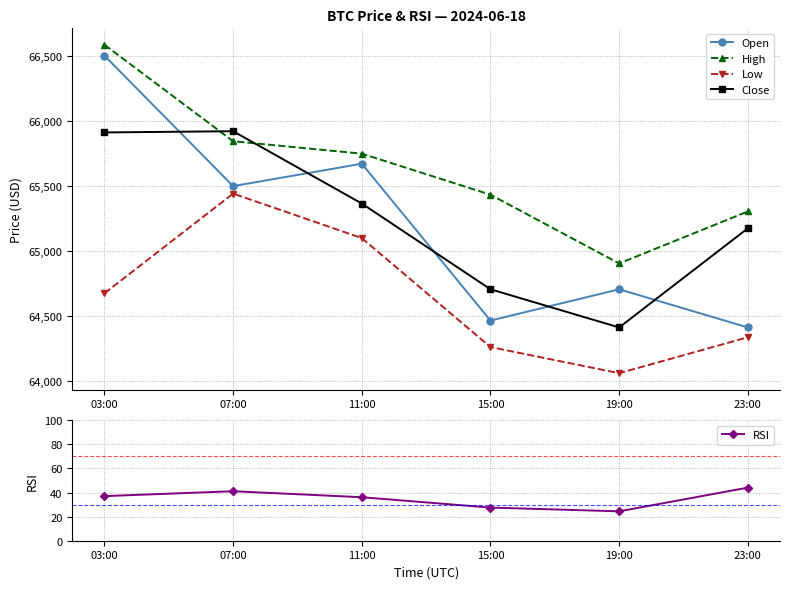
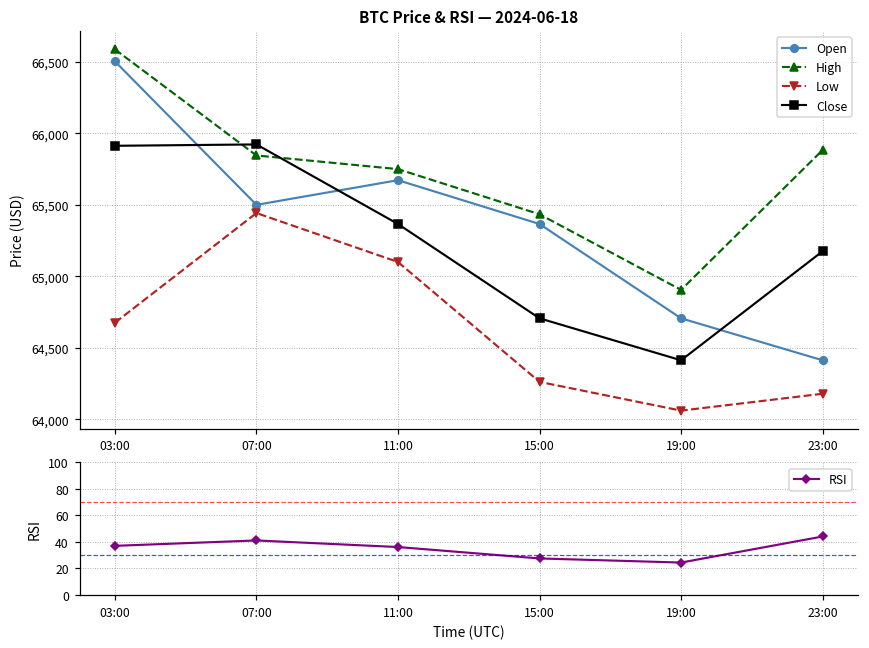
  {
    "BTC Price & RSI — 2024-06-18": {
      "Open": {
        "03:00": "66,500",
        "07:00": "65,500",
        "11:00": "65,670",
-       "15:00": "64,470",
+       "15:00": "65,370",
        "19:00": "64,710",
        "23:00": "64,410"
      },
      "High": {
        "03:00": "66,590",
        "07:00": "65,850",
        "11:00": "65,750",
        "15:00": "65,430",
        "19:00": "64,900",
-       "23:00": "65,310"
+       "23:00": "65,880"
      },
      "Low": {
        "03:00": "64,680",
        "07:00": "65,440",
        "11:00": "65,100",
        "15:00": "64,260",
        "19:00": "64,060",
-       "23:00": "64,340"
+       "23:00": "64,180"
      },
      "Close": {
        "03:00": "65,910",
        "07:00": "65,920",
        "11:00": "65,370",
        "15:00": "64,710",
        "19:00": "64,410",
        "23:00": "65,180"
      }
    }
  }
